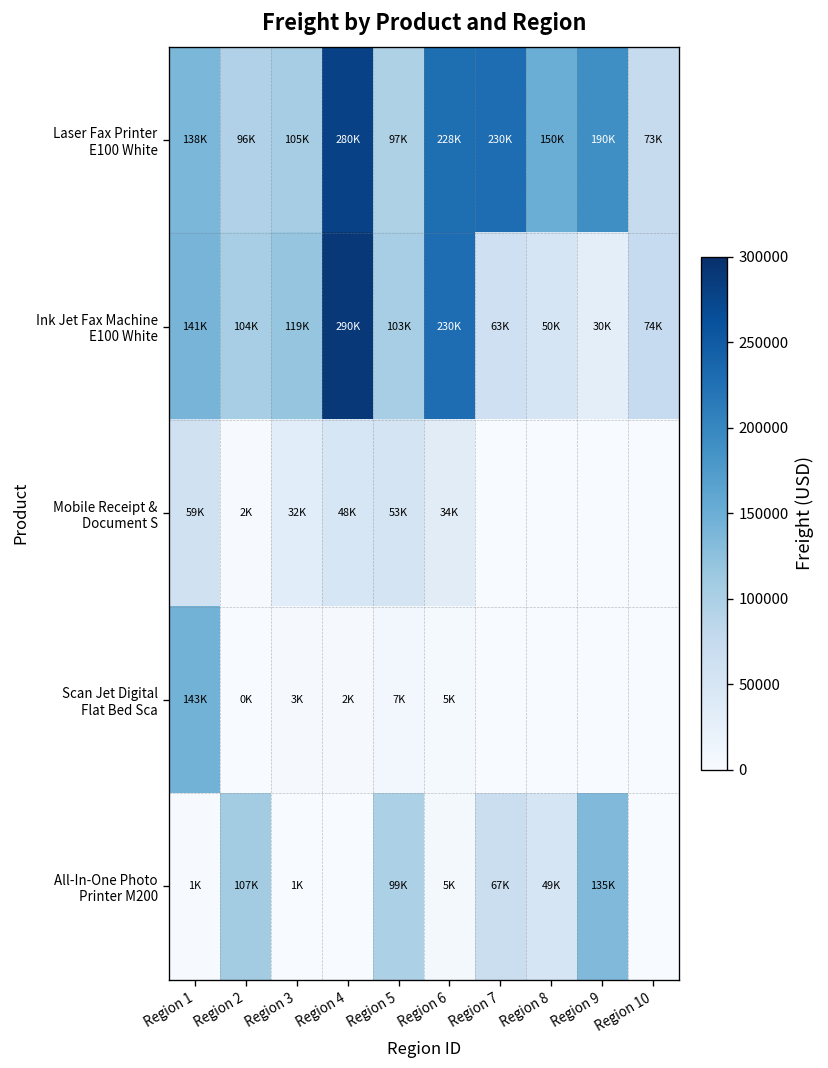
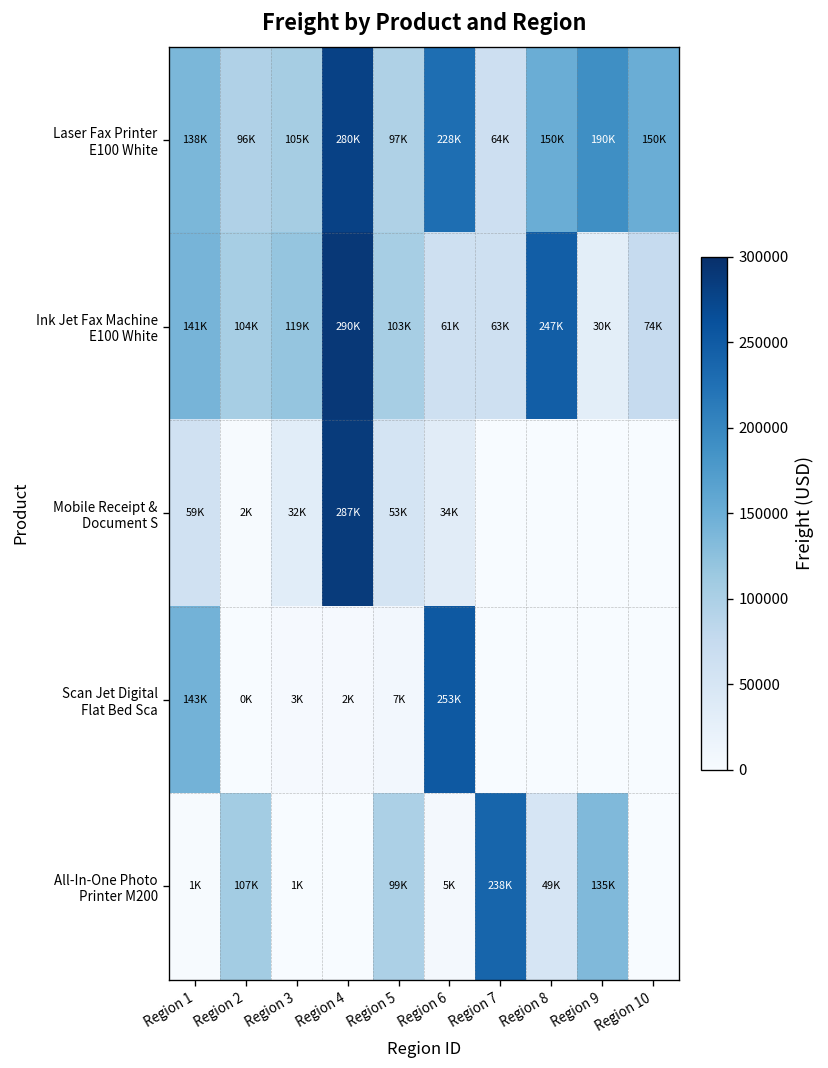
  {
    "Laser Fax Printer E100 White": {
      "Region 1": "138K",
      "Region 2": "96K",
      "Region 3": "105K",
      "Region 4": "280K",
      "Region 5": "97K",
      "Region 6": "228K",
-     "Region 7": "230K",
+     "Region 7": "64K",
      "Region 8": "150K",
      "Region 9": "190K",
-     "Region 10": "73K"
+     "Region 10": "150K"
    },
    "Ink Jet Fax Machine E100 White": {
      "Region 1": "141K",
      "Region 2": "104K",
      "Region 3": "119K",
      "Region 4": "290K",
      "Region 5": "103K",
-     "Region 6": "230K",
+     "Region 6": "61K",
      "Region 7": "63K",
-     "Region 8": "50K",
+     "Region 8": "247K",
      "Region 9": "30K",
      "Region 10": "74K"
    },
    "Mobile Receipt & Document S": {
      "Region 1": "59K",
      "Region 2": "2K",
      "Region 3": "32K",
-     "Region 4": "48K",
+     "Region 4": "287K",
      "Region 5": "53K",
      "Region 6": "34K"
    },
    "Scan Jet Digital Flat Bed Sca": {
      "Region 1": "143K",
      "Region 2": "0K",
      "Region 3": "3K",
      "Region 4": "2K",
      "Region 5": "7K",
-     "Region 6": "5K"
+     "Region 6": "253K"
    },
    "All-In-One Photo Printer M200": {
      "Region 1": "1K",
      "Region 2": "107K",
      "Region 3": "1K",
      "Region 5": "99K",
      "Region 6": "5K",
-     "Region 7": "67K",
+     "Region 7": "238K",
      "Region 8": "49K",
      "Region 9": "135K"
    }
  }
